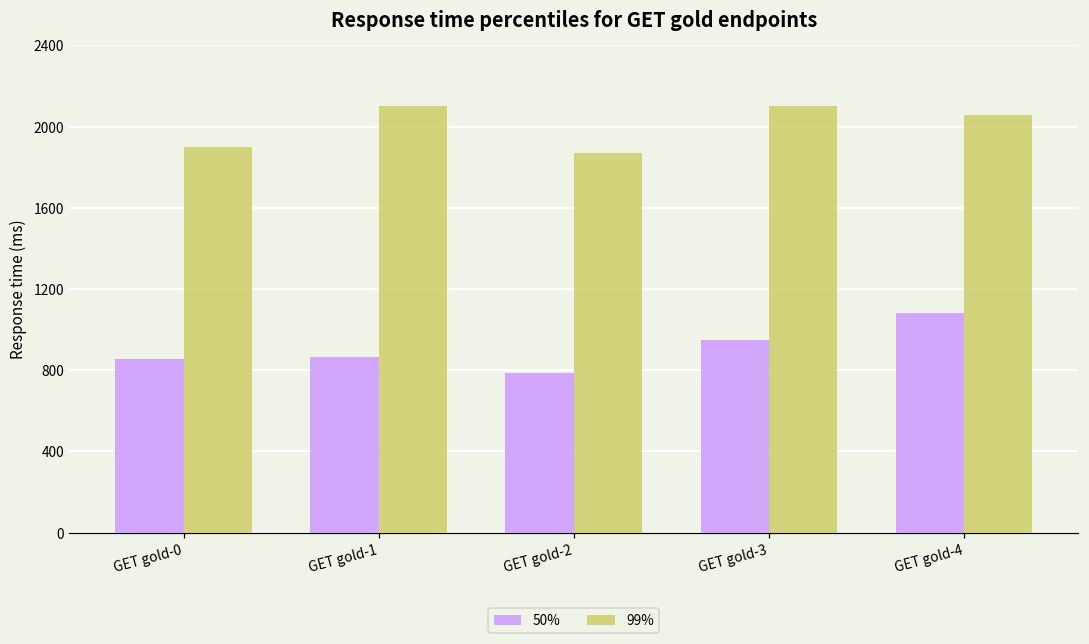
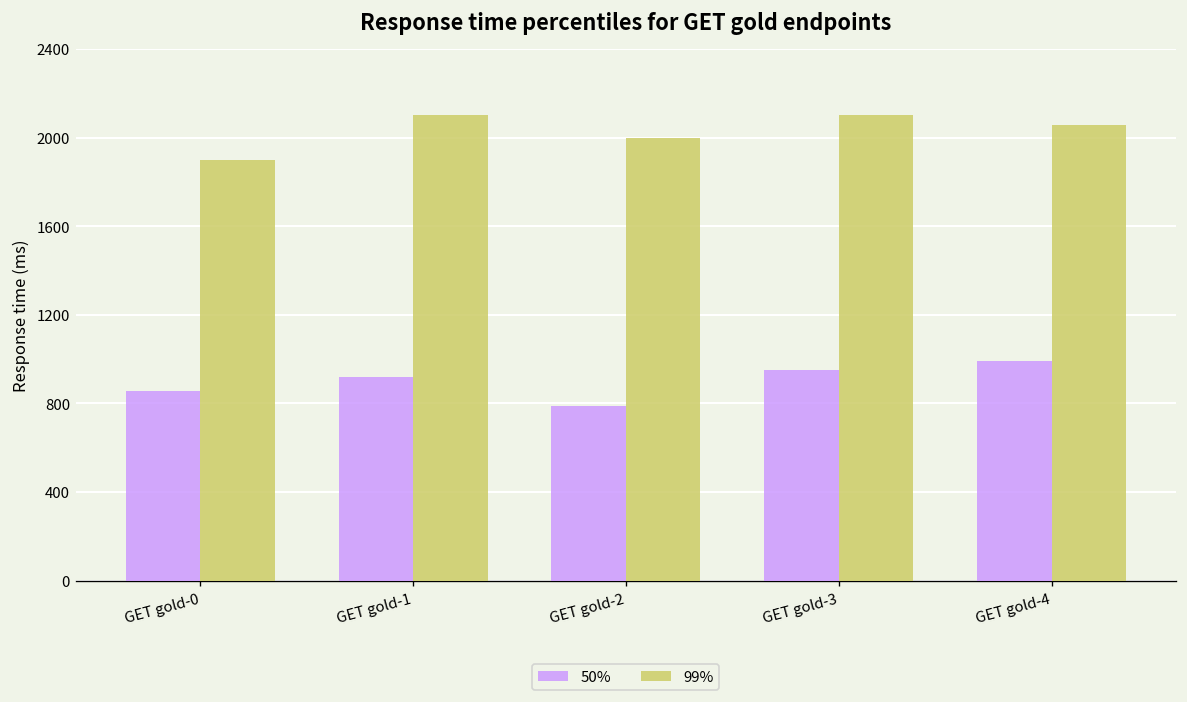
  {
    "50%": {
      "GET gold-0": 860,
-     "GET gold-1": 870,
+     "GET gold-1": 920,
      "GET gold-2": 790,
      "GET gold-3": 950,
-     "GET gold-4": 1080
+     "GET gold-4": 990
    },
    "99%": {
      "GET gold-0": 1900,
      "GET gold-1": 2100,
-     "GET gold-2": 1870,
+     "GET gold-2": 2000,
      "GET gold-3": 2100,
      "GET gold-4": 2060
    }
  }
